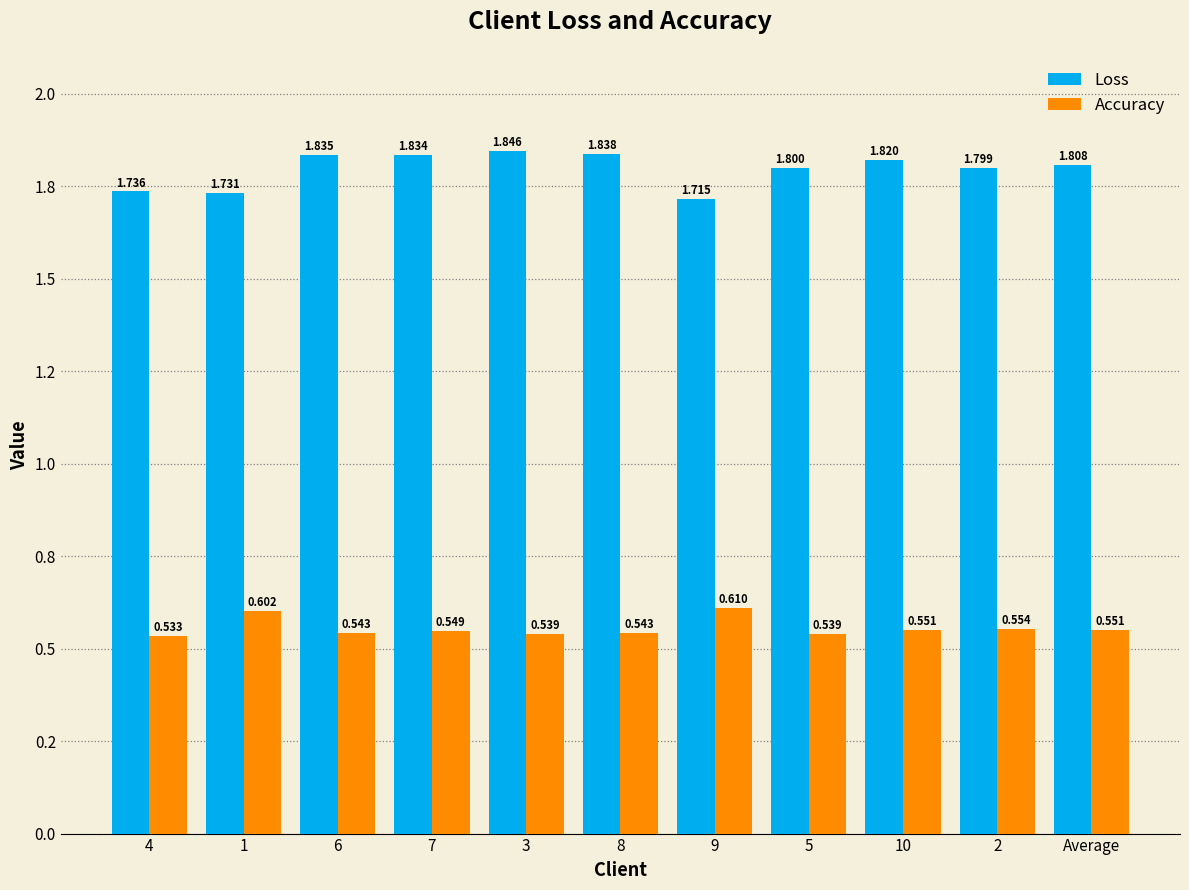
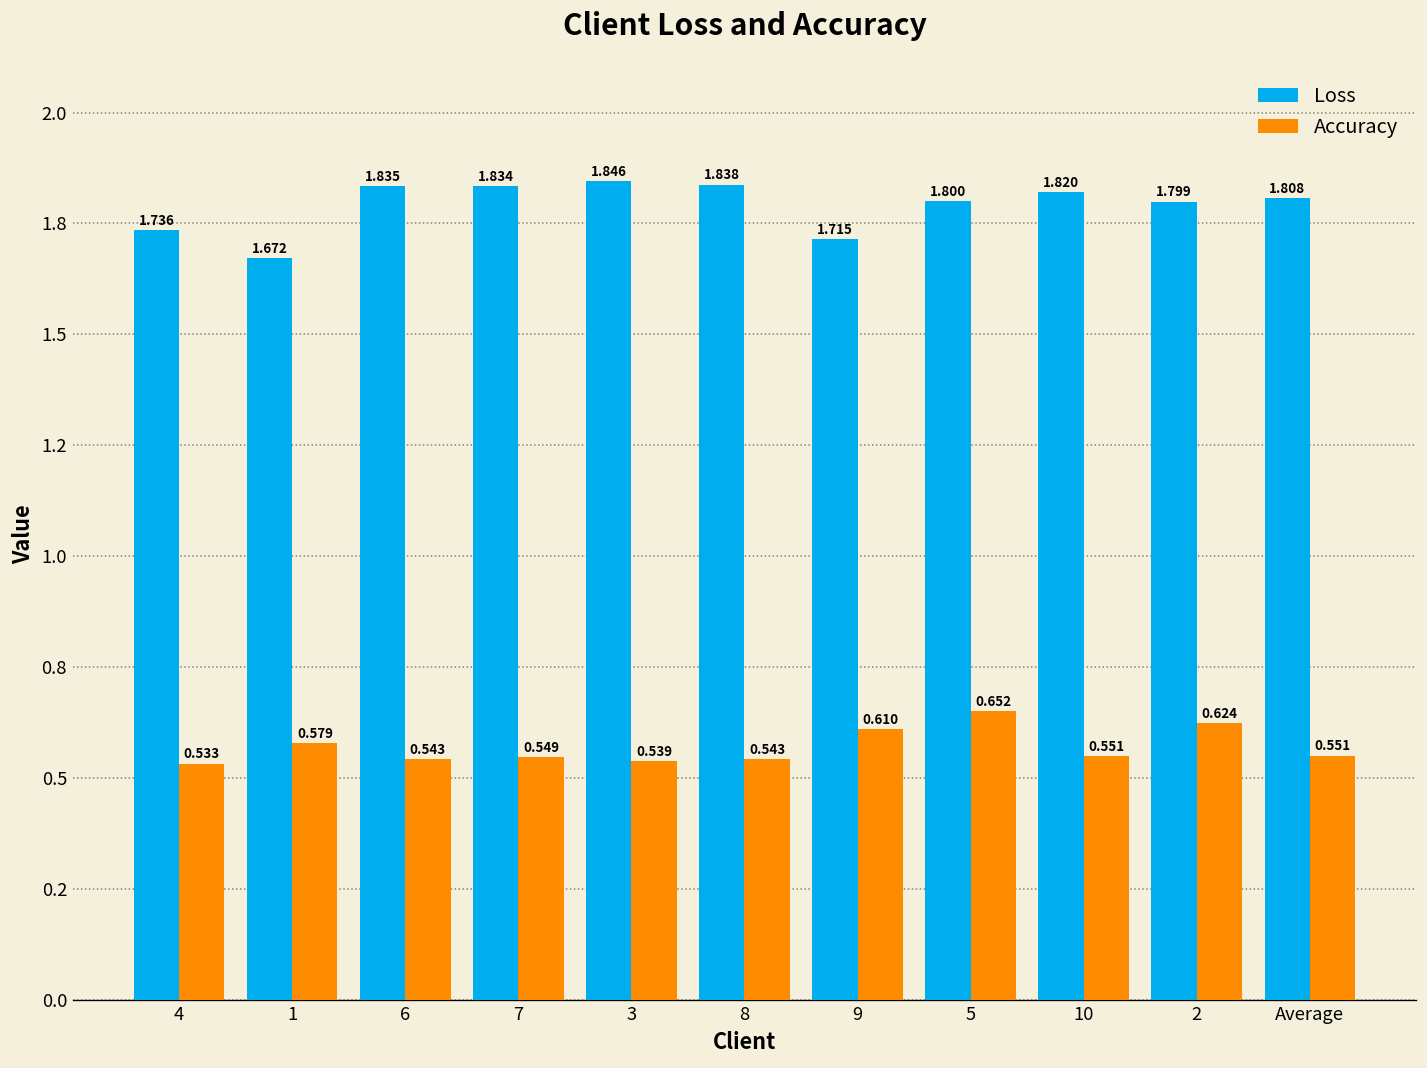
  {
    "Loss": {
      "4": 1.736,
-     "1": 1.731,
+     "1": 1.672,
      "6": 1.835,
      "7": 1.834,
      "3": 1.846,
      "8": 1.838,
      "9": 1.715,
      "5": 1.800,
      "10": 1.820,
      "2": 1.799,
      "Average": 1.808
    },
    "Accuracy": {
      "4": 0.533,
-     "1": 0.602,
+     "1": 0.579,
      "6": 0.543,
      "7": 0.549,
      "3": 0.539,
      "8": 0.543,
      "9": 0.610,
-     "5": 0.539,
+     "5": 0.652,
      "10": 0.551,
-     "2": 0.554,
+     "2": 0.624,
      "Average": 0.551
    }
  }
